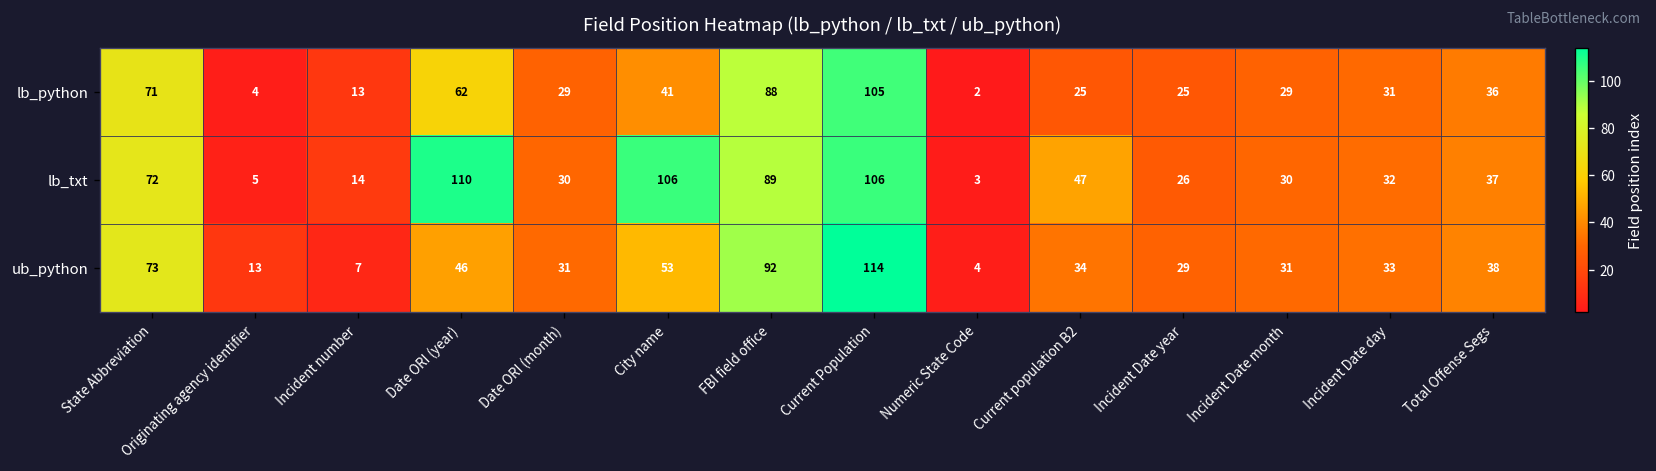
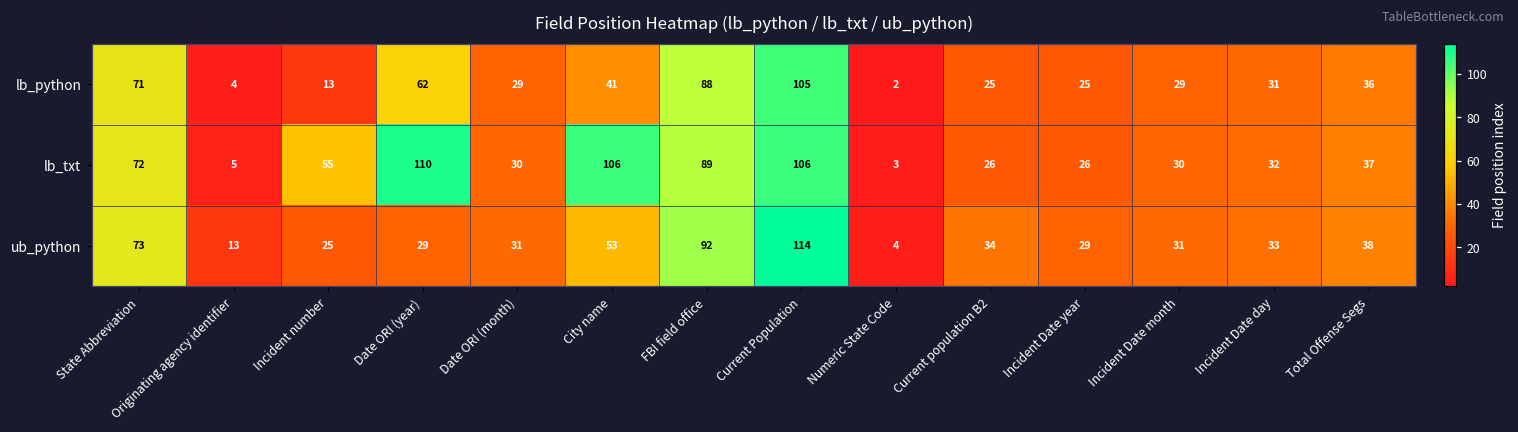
  {
    "lb_python": {
      "State Abbreviation": 71,
      "Originating agency identifier": 4,
      "Incident number": 13,
      "Date ORI (year)": 62,
      "Date ORI (month)": 29,
      "City name": 41,
      "FBI field office": 88,
      "Current Population": 105,
      "Numeric State Code": 2,
      "Current population B2": 25,
      "Incident Date year": 25,
      "Incident Date month": 29,
      "Incident Date day": 31,
      "Total Offense Segs": 36
    },
    "lb_txt": {
      "State Abbreviation": 72,
      "Originating agency identifier": 5,
-     "Incident number": 14,
+     "Incident number": 55,
      "Date ORI (year)": 110,
      "Date ORI (month)": 30,
      "City name": 106,
      "FBI field office": 89,
      "Current Population": 106,
      "Numeric State Code": 3,
-     "Current population B2": 47,
+     "Current population B2": 26,
      "Incident Date year": 26,
      "Incident Date month": 30,
      "Incident Date day": 32,
      "Total Offense Segs": 37
    },
    "ub_python": {
      "State Abbreviation": 73,
      "Originating agency identifier": 13,
-     "Incident number": 7,
-     "Date ORI (year)": 46,
+     "Incident number": 25,
+     "Date ORI (year)": 29,
      "Date ORI (month)": 31,
      "City name": 53,
      "FBI field office": 92,
      "Current Population": 114,
      "Numeric State Code": 4,
      "Current population B2": 34,
      "Incident Date year": 29,
      "Incident Date month": 31,
      "Incident Date day": 33,
      "Total Offense Segs": 38
    }
  }
